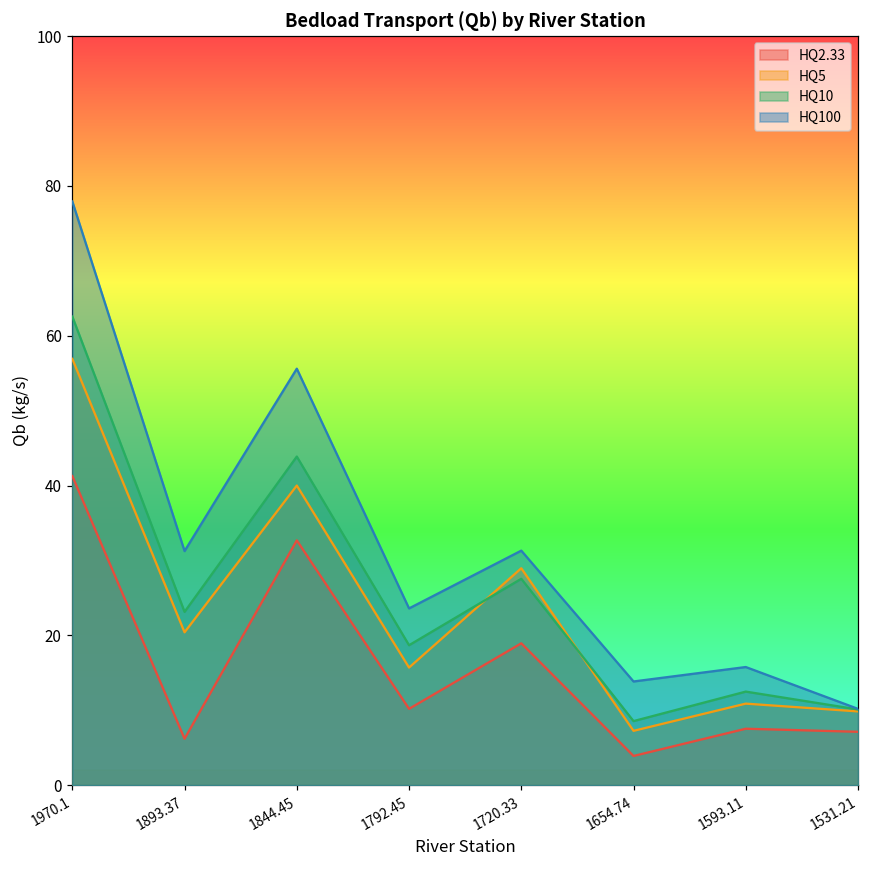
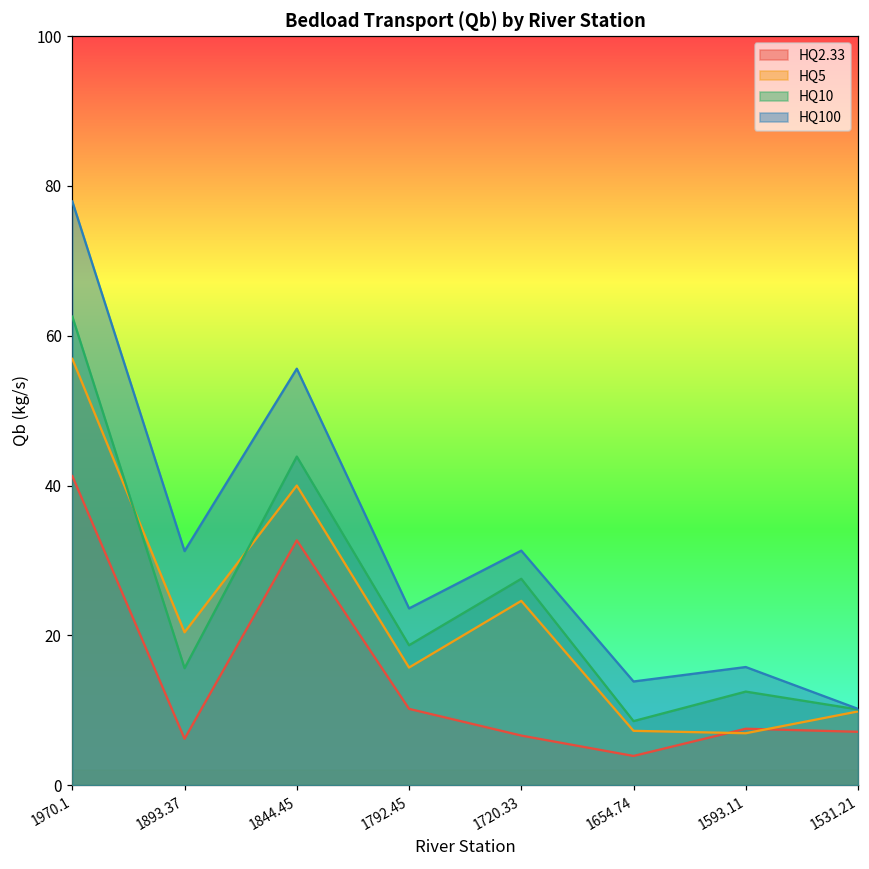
  {
    "HQ2.33": {
      "1970.1": 41,
      "1893.37": 6,
      "1844.45": 33,
      "1792.45": 10,
-     "1720.33": 19,
+     "1720.33": 7,
      "1654.74": 4,
      "1593.11": 8,
      "1531.21": 7
    },
    "HQ5": {
      "1970.1": 57,
      "1893.37": 20,
      "1844.45": 40,
      "1792.45": 16,
-     "1720.33": 29,
+     "1720.33": 25,
      "1654.74": 7,
-     "1593.11": 11
+     "1593.11": 7
    },
    "HQ10": {
      "1970.1": 63,
-     "1893.37": 23,
+     "1893.37": 16,
      "1844.45": 44,
      "1792.45": 19,
      "1720.33": 28,
      "1654.74": 9,
      "1593.11": 12
    },
    "HQ100": {
      "1970.1": 78,
      "1893.37": 31,
      "1844.45": 56,
      "1792.45": 24,
      "1720.33": 31,
      "1654.74": 14,
      "1593.11": 16
    }
  }
